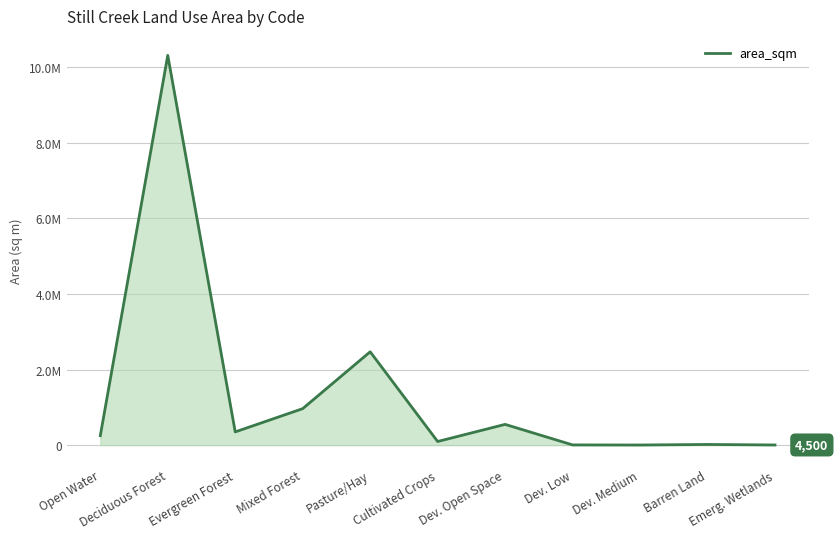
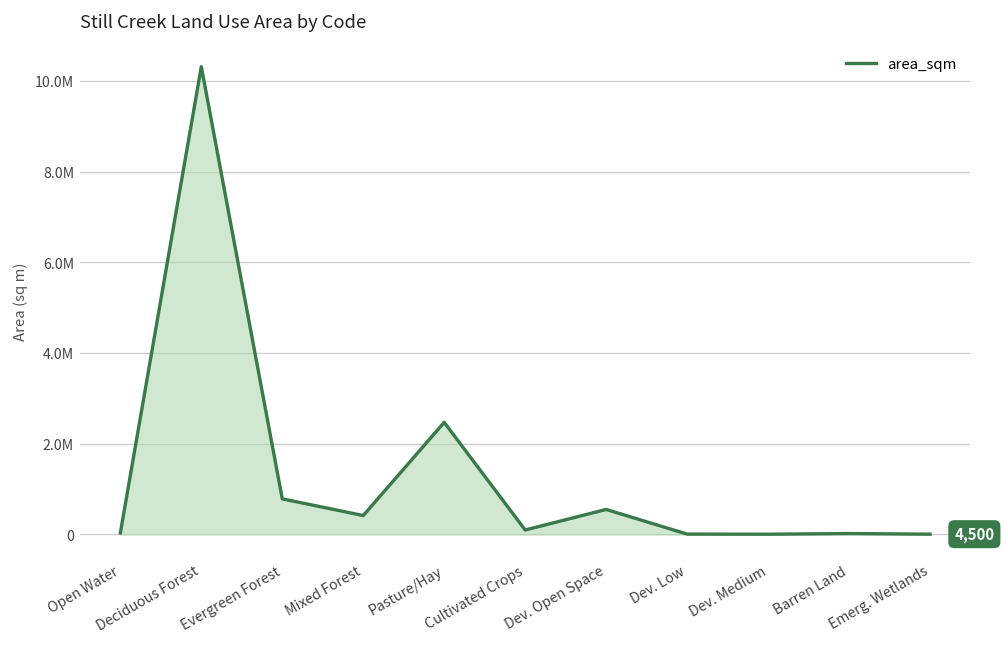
  {
-   "Open Water": 300000,
+   "Open Water": 0,
    "Deciduous Forest": 10300000,
-   "Evergreen Forest": 400000,
-   "Mixed Forest": 1000000,
+   "Evergreen Forest": 800000,
+   "Mixed Forest": 400000,
    "Pasture/Hay": 2500000,
    "Cultivated Crops": 100000,
    "Dev. Open Space": 500000,
    "Dev. Low": 0,
    "Dev. Medium": 0,
    "Barren Land": 0
  }
